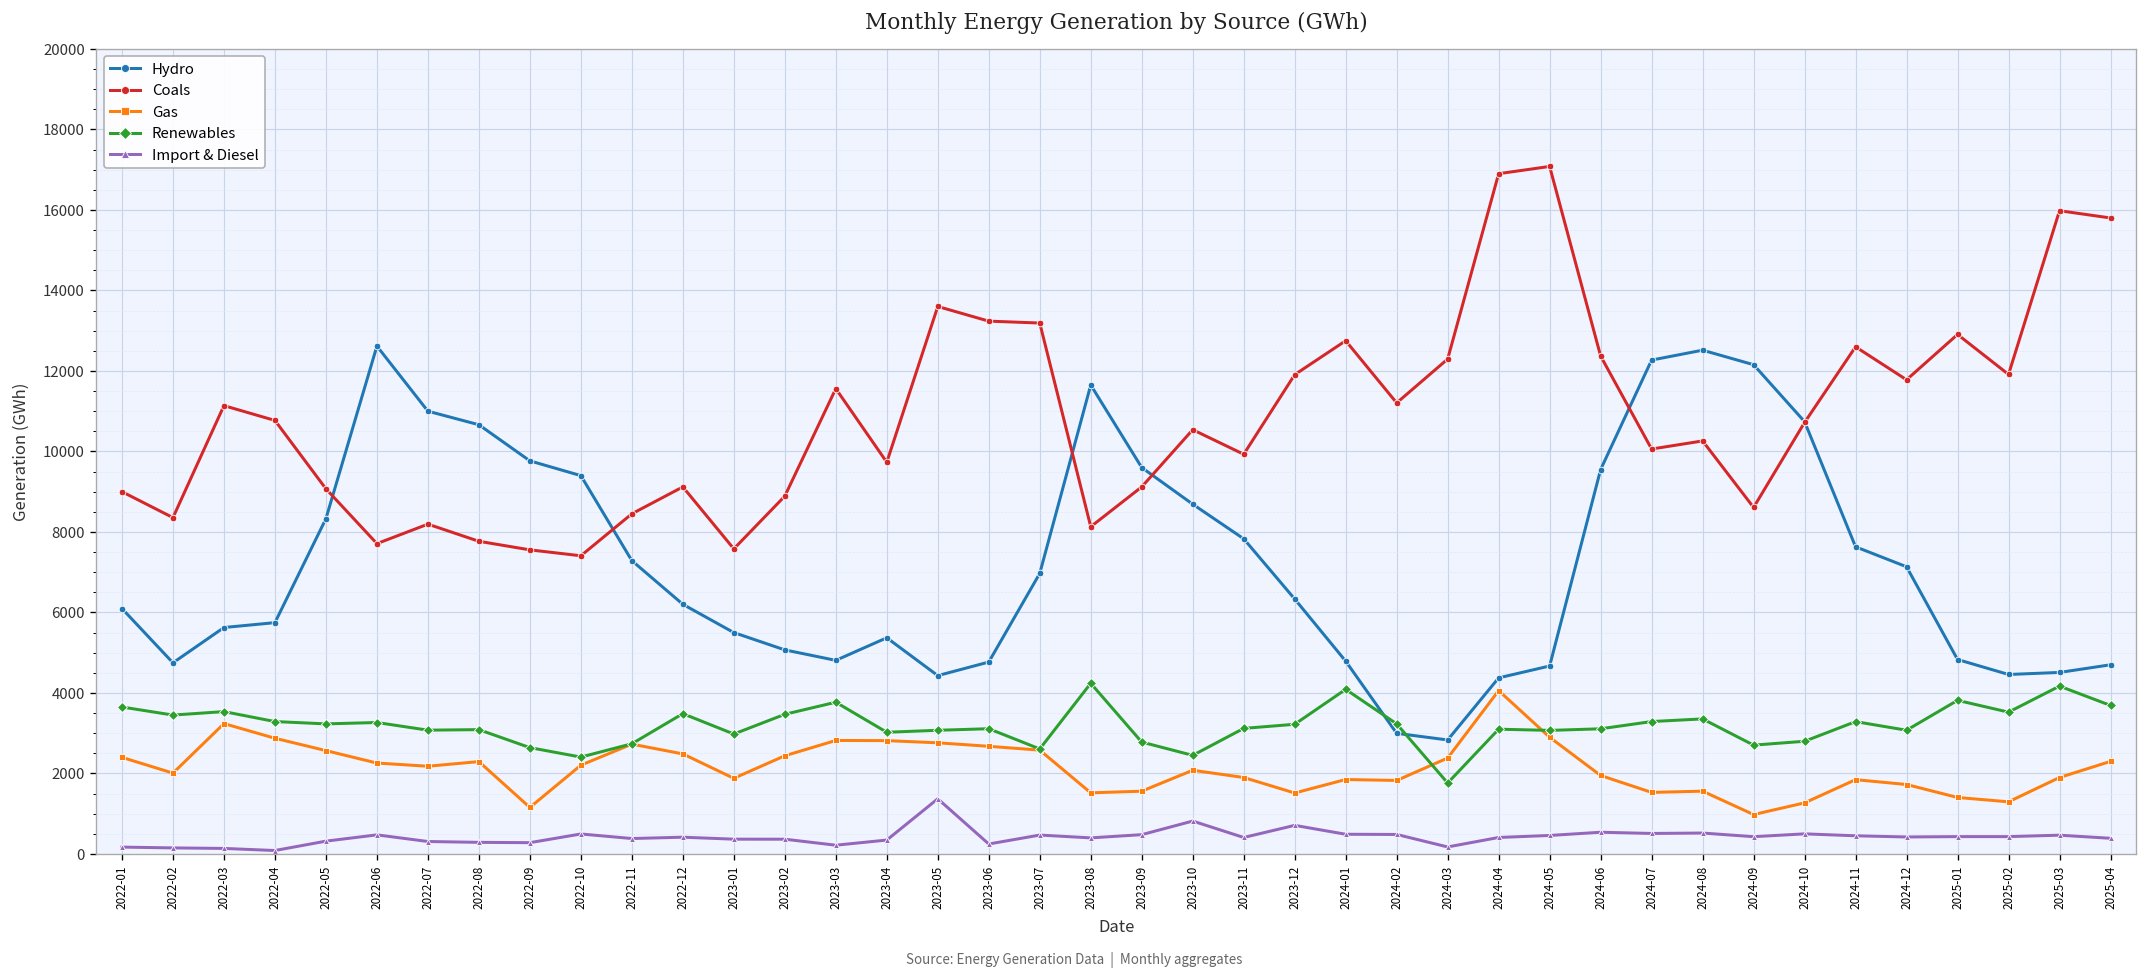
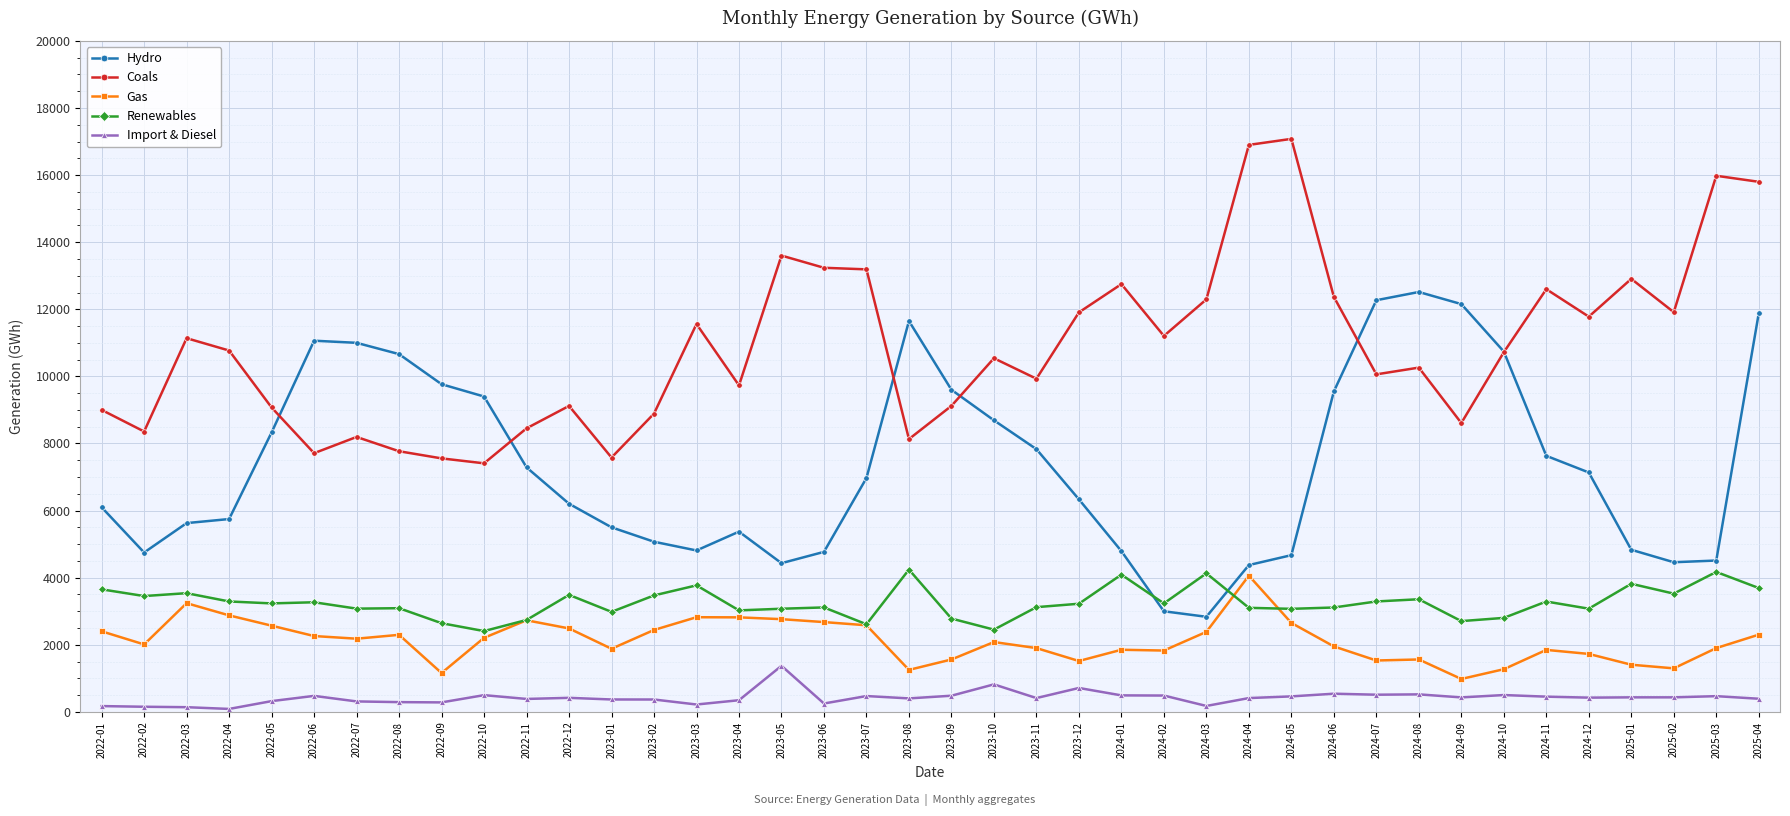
  {
    "Hydro": {
      "2022-01": 6100,
      "2022-02": 4700,
      "2022-03": 5600,
      "2022-04": 5700,
      "2022-05": 8300,
-     "2022-06": 12600,
+     "2022-06": 11100,
      "2022-07": 11000,
      "2022-08": 10700,
      "2022-09": 9800,
      "2022-10": 9400,
      "2022-11": 7300,
      "2022-12": 6200,
      "2023-01": 5500,
      "2023-02": 5100,
      "2023-03": 4800,
      "2023-04": 5400,
      "2023-05": 4400,
      "2023-06": 4800,
      "2023-07": 7000,
      "2023-08": 11700,
      "2023-09": 9600,
      "2023-10": 8700,
      "2023-11": 7800,
      "2023-12": 6300,
      "2024-01": 4800,
      "2024-02": 3000,
      "2024-03": 2800,
      "2024-04": 4400,
      "2024-05": 4700,
      "2024-06": 9600,
      "2024-07": 12300,
      "2024-08": 12500,
      "2024-09": 12200,
      "2024-11": 7600,
      "2024-12": 7100,
      "2025-01": 4800,
      "2025-02": 4500,
      "2025-03": 4500,
-     "2025-04": 4700
+     "2025-04": 11900
    },
    "Coals": {
      "2022-01": 9000,
      "2022-02": 8400,
      "2022-03": 11100,
      "2022-04": 10800,
      "2022-05": 9100,
      "2022-06": 7700,
      "2022-07": 8200,
      "2022-08": 7800,
      "2022-09": 7600,
      "2022-10": 7400,
      "2022-11": 8500,
      "2022-12": 9100,
      "2023-01": 7600,
      "2023-02": 8900,
      "2023-03": 11600,
      "2023-04": 9700,
      "2023-05": 13600,
      "2023-06": 13200,
      "2023-07": 13200,
      "2023-08": 8100,
      "2023-09": 9100,
      "2023-10": 10500,
      "2023-11": 9900,
      "2023-12": 11900,
      "2024-01": 12800,
      "2024-02": 11200,
      "2024-03": 12300,
      "2024-04": 16900,
      "2024-05": 17100,
      "2024-06": 12400,
      "2024-07": 10100,
      "2024-08": 10300,
      "2024-09": 8600,
      "2024-11": 12600,
      "2024-12": 11800,
      "2025-01": 12900,
      "2025-02": 11900,
      "2025-03": 16000,
      "2025-04": 15800
    },
    "Gas": {
      "2022-01": 2400,
      "2022-02": 2000,
      "2022-03": 3200,
      "2022-04": 2900,
      "2022-05": 2600,
      "2022-06": 2300,
      "2022-07": 2200,
      "2022-08": 2300,
      "2022-09": 1200,
      "2022-10": 2200,
      "2022-12": 2500,
      "2023-01": 1900,
      "2023-02": 2400,
      "2023-03": 2800,
      "2023-04": 2800,
      "2023-05": 2800,
      "2023-06": 2700,
-     "2023-08": 1500,
+     "2023-08": 1300,
      "2023-09": 1600,
      "2023-10": 2100,
      "2023-11": 1900,
      "2023-12": 1500,
      "2024-01": 1900,
      "2024-02": 1800,
      "2024-03": 2400,
      "2024-04": 4100,
-     "2024-05": 2900,
+     "2024-05": 2700,
      "2024-06": 2000,
      "2024-07": 1500,
      "2024-08": 1600,
      "2024-09": 1000,
      "2024-10": 1300,
      "2024-11": 1800,
      "2024-12": 1700,
      "2025-01": 1400,
      "2025-02": 1300,
      "2025-03": 1900,
      "2025-04": 2300
    },
    "Renewables": {
      "2022-01": 3700,
      "2022-02": 3500,
      "2022-03": 3500,
      "2022-04": 3300,
      "2022-05": 3200,
      "2022-06": 3300,
      "2022-07": 3100,
      "2022-08": 3100,
      "2022-09": 2600,
      "2022-10": 2400,
      "2022-12": 3500,
      "2023-01": 3000,
      "2023-02": 3500,
      "2023-03": 3800,
      "2023-04": 3000,
      "2023-05": 3100,
      "2023-06": 3100,
      "2023-08": 4200,
      "2023-09": 2800,
      "2023-10": 2500,
      "2023-11": 3100,
      "2023-12": 3200,
      "2024-01": 4100,
      "2024-02": 3200,
-     "2024-03": 1800,
+     "2024-03": 4100,
      "2024-04": 3100,
      "2024-05": 3100,
      "2024-06": 3100,
      "2024-07": 3300,
      "2024-08": 3400,
      "2024-09": 2700,
      "2024-10": 2800,
      "2024-11": 3300,
      "2024-12": 3100,
      "2025-01": 3800,
      "2025-02": 3500,
      "2025-03": 4200,
      "2025-04": 3700
    },
    "Import & Diesel": {
      "2022-01": 200,
      "2022-02": 200,
      "2022-03": 100,
      "2022-04": 100,
      "2022-05": 300,
      "2022-06": 500,
      "2022-07": 300,
      "2022-08": 300,
      "2022-09": 300,
      "2022-10": 500,
      "2022-11": 400,
      "2022-12": 400,
      "2023-01": 400,
      "2023-02": 400,
      "2023-03": 200,
      "2023-04": 300,
      "2023-05": 1400,
      "2023-06": 200,
      "2023-07": 500,
      "2023-08": 400,
      "2023-09": 500,
      "2023-10": 800,
      "2023-11": 400,
      "2023-12": 700,
      "2024-01": 500,
      "2024-02": 500,
      "2024-03": 200,
      "2024-04": 400,
      "2024-05": 500,
      "2024-06": 500,
      "2024-07": 500,
      "2024-08": 500,
      "2024-09": 400,
      "2024-10": 500,
      "2024-11": 500,
      "2024-12": 400,
      "2025-01": 400,
      "2025-02": 400,
      "2025-03": 500,
      "2025-04": 400
    }
  }
